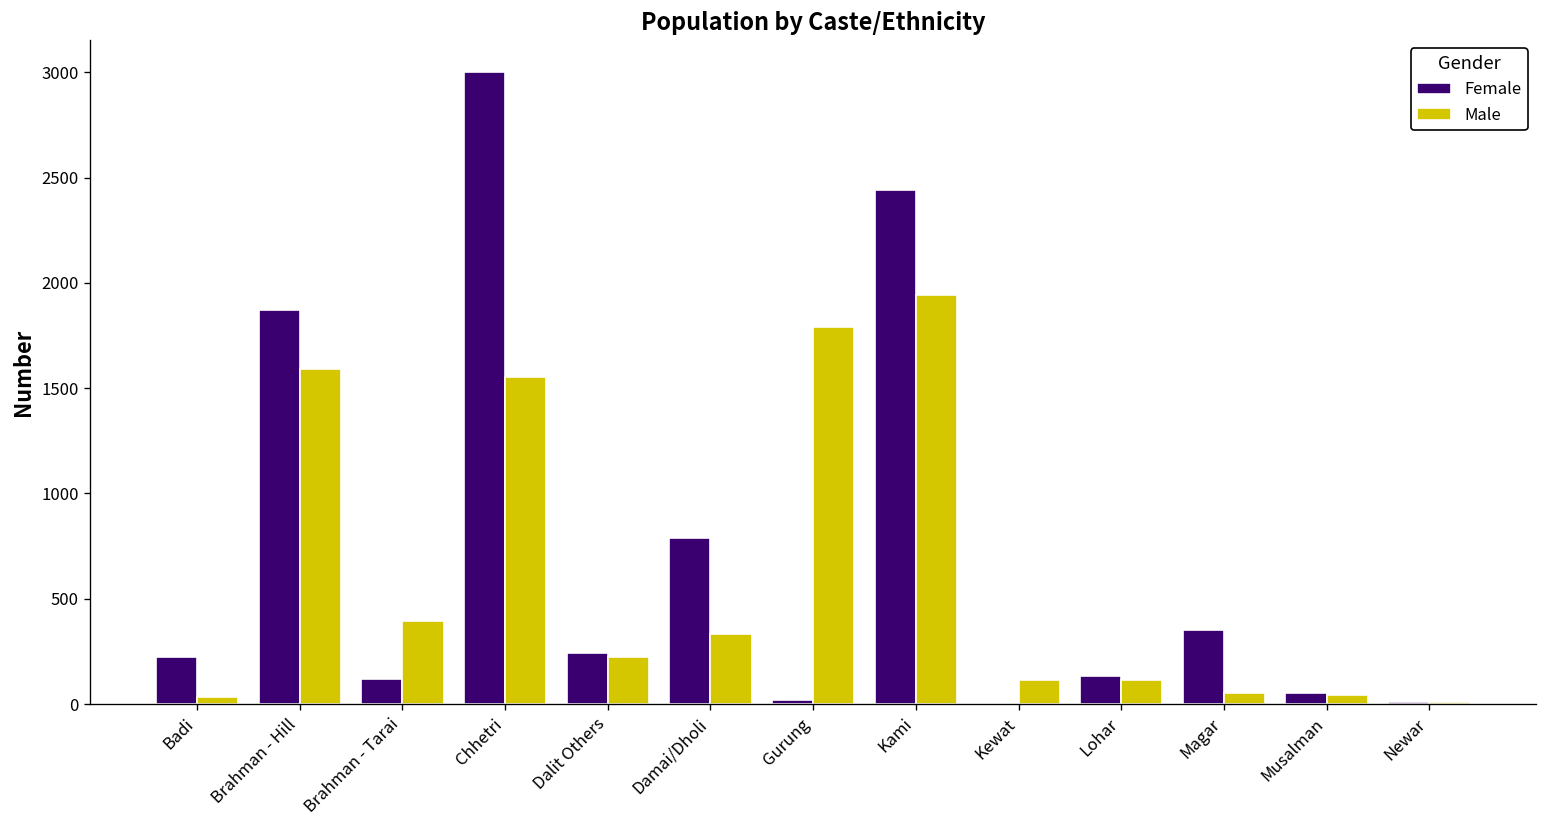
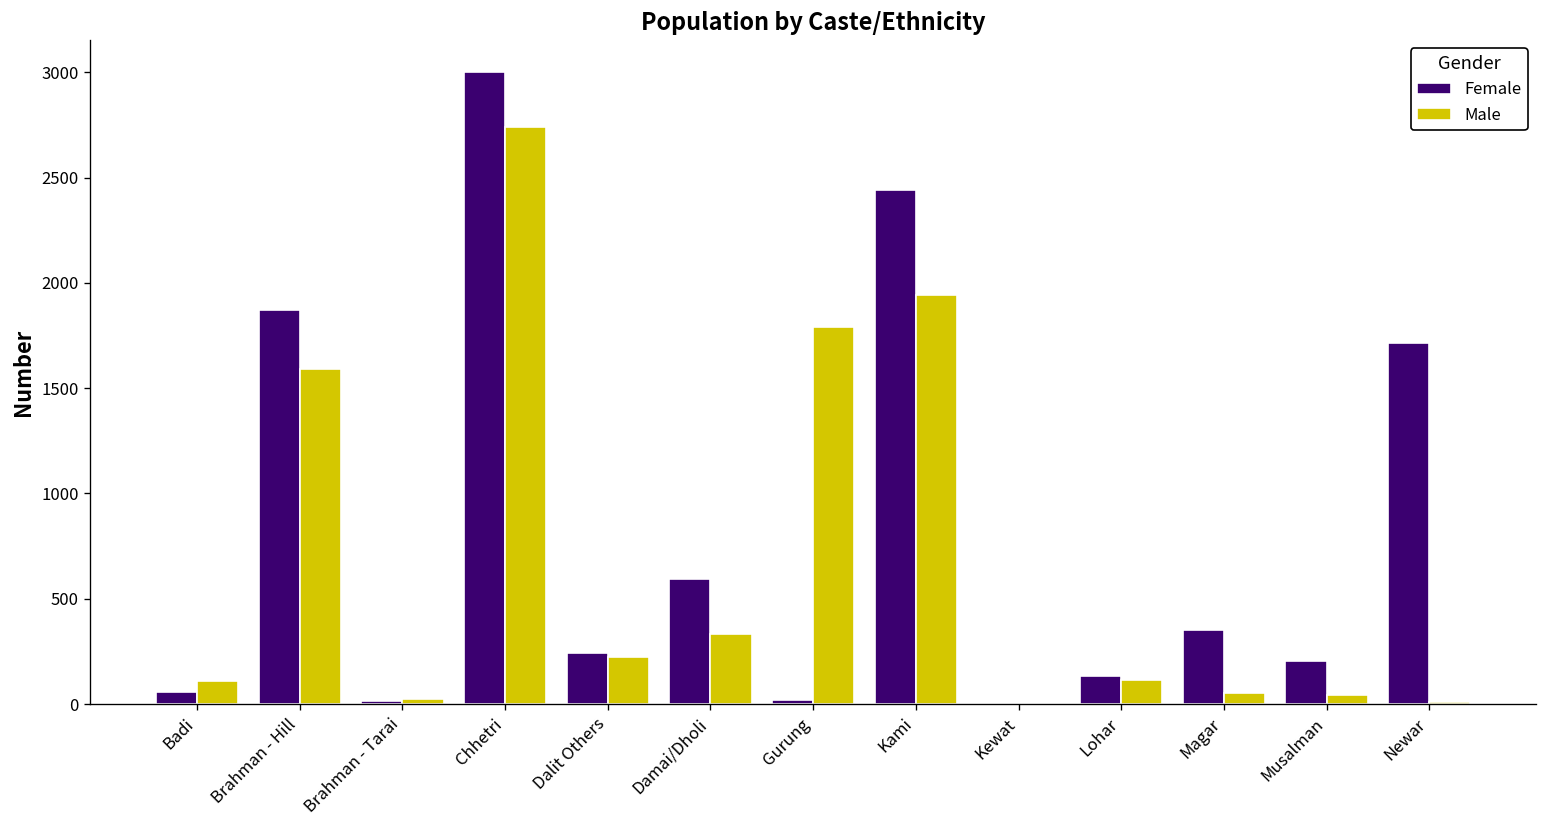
  {
    "Female": {
-     "Badi": 230,
+     "Badi": 60,
      "Brahman - Hill": 1870,
-     "Brahman - Tarai": 120,
+     "Brahman - Tarai": 20,
      "Chhetri": 3000,
      "Dalit Others": 240,
-     "Damai/Dholi": 790,
+     "Damai/Dholi": 590,
      "Gurung": 20,
      "Kami": 2440,
      "Lohar": 130,
      "Magar": 350,
-     "Musalman": 60,
-     "Newar": 10
+     "Musalman": 210,
+     "Newar": 1710
    },
    "Male": {
-     "Badi": 30,
+     "Badi": 110,
      "Brahman - Hill": 1590,
-     "Brahman - Tarai": 390,
-     "Chhetri": 1550,
+     "Brahman - Tarai": 20,
+     "Chhetri": 2740,
      "Dalit Others": 220,
      "Damai/Dholi": 330,
      "Gurung": 1790,
      "Kami": 1940,
-     "Kewat": 120,
+     "Kewat": 10,
      "Lohar": 110,
      "Magar": 60,
      "Musalman": 40
    }
  }
